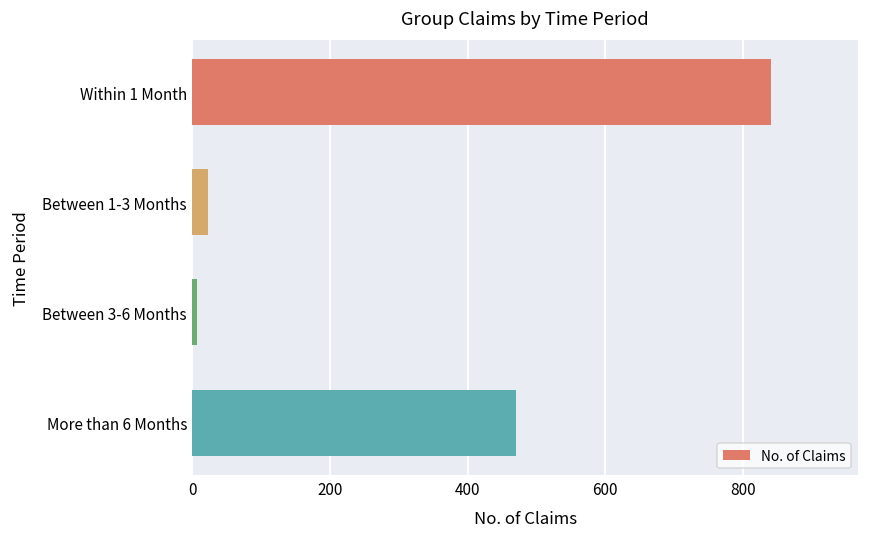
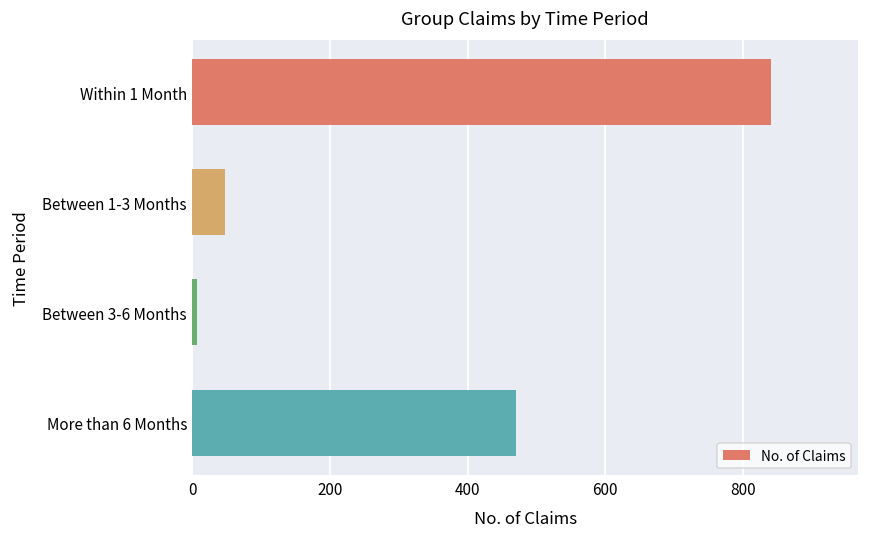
  {
    "Within 1 Month": 840,
-   "Between 1-3 Months": 20,
+   "Between 1-3 Months": 50,
    "Between 3-6 Months": 10,
    "More than 6 Months": 470
  }
